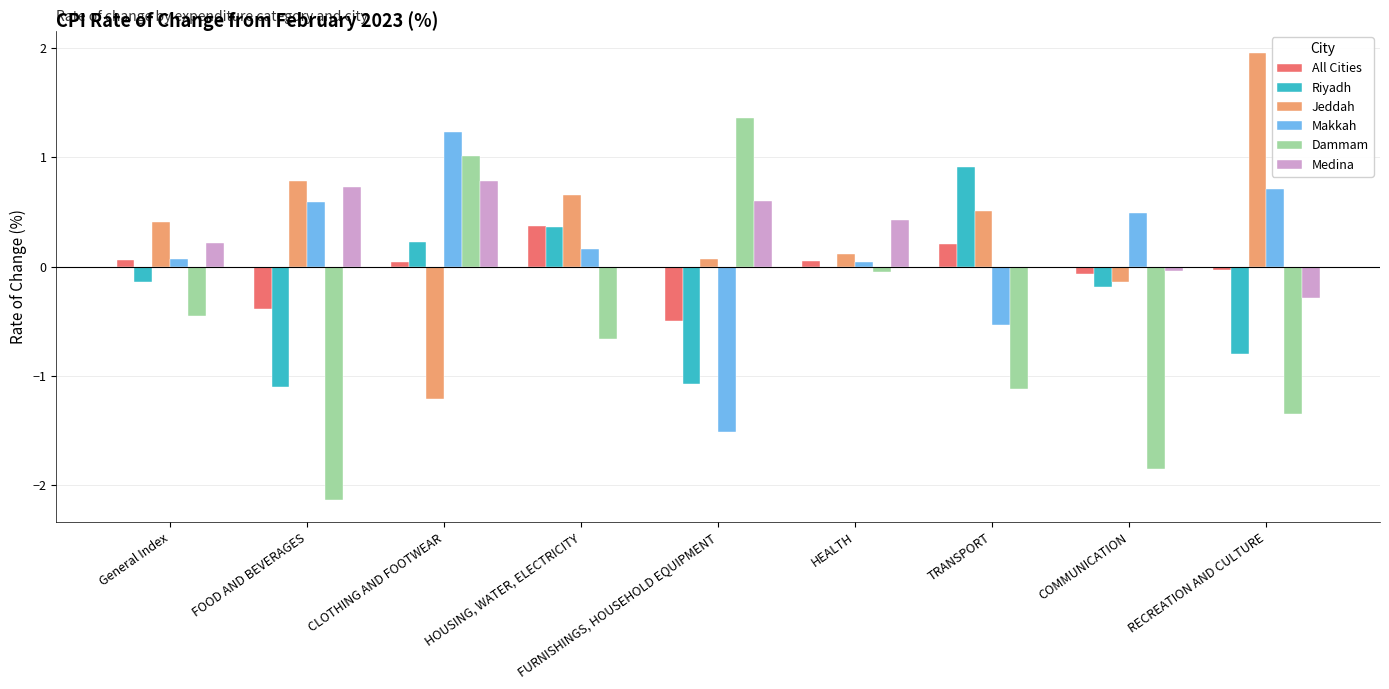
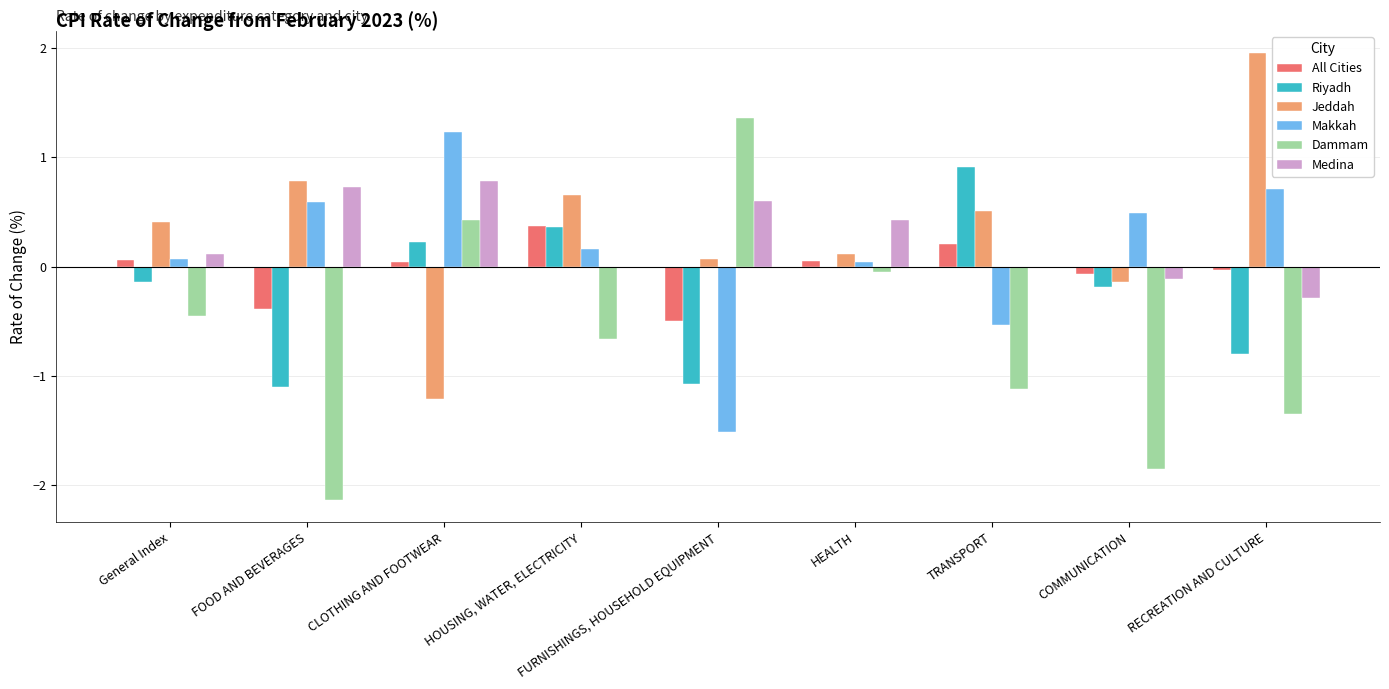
  {
    "Riyadh": {
      "General Index": -0.15,
      "FOOD AND BEVERAGES": -1.10,
      "CLOTHING AND FOOTWEAR": 0.22,
      "HOUSING, WATER, ELECTRICITY": 0.37,
      "FURNISHINGS, HOUSEHOLD EQUIPMENT": -1.08,
      "HEALTH": 0.00,
      "TRANSPORT": 0.91,
      "COMMUNICATION": -0.19,
      "RECREATION AND CULTURE": -0.80
    },
    "Makkah": {
      "General Index": 0.07,
      "FOOD AND BEVERAGES": 0.60,
      "CLOTHING AND FOOTWEAR": 1.24,
      "HOUSING, WATER, ELECTRICITY": 0.16,
      "FURNISHINGS, HOUSEHOLD EQUIPMENT": -1.52,
      "HEALTH": 0.04,
      "TRANSPORT": -0.54,
      "COMMUNICATION": 0.49,
      "RECREATION AND CULTURE": 0.71
    },
    "Dammam": {
      "General Index": -0.45,
      "FOOD AND BEVERAGES": -2.14,
-     "CLOTHING AND FOOTWEAR": 1.02,
+     "CLOTHING AND FOOTWEAR": 0.42,
      "HOUSING, WATER, ELECTRICITY": -0.66,
      "FURNISHINGS, HOUSEHOLD EQUIPMENT": 1.36,
      "HEALTH": -0.05,
      "TRANSPORT": -1.12,
      "COMMUNICATION": -1.85,
      "RECREATION AND CULTURE": -1.35
    },
    "Medina": {
-     "General Index": 0.21,
+     "General Index": 0.11,
      "FOOD AND BEVERAGES": 0.73,
      "CLOTHING AND FOOTWEAR": 0.78,
      "FURNISHINGS, HOUSEHOLD EQUIPMENT": 0.60,
      "HEALTH": 0.43,
      "TRANSPORT": 0.00,
-     "COMMUNICATION": -0.04,
+     "COMMUNICATION": -0.11,
      "RECREATION AND CULTURE": -0.29
    }
  }
